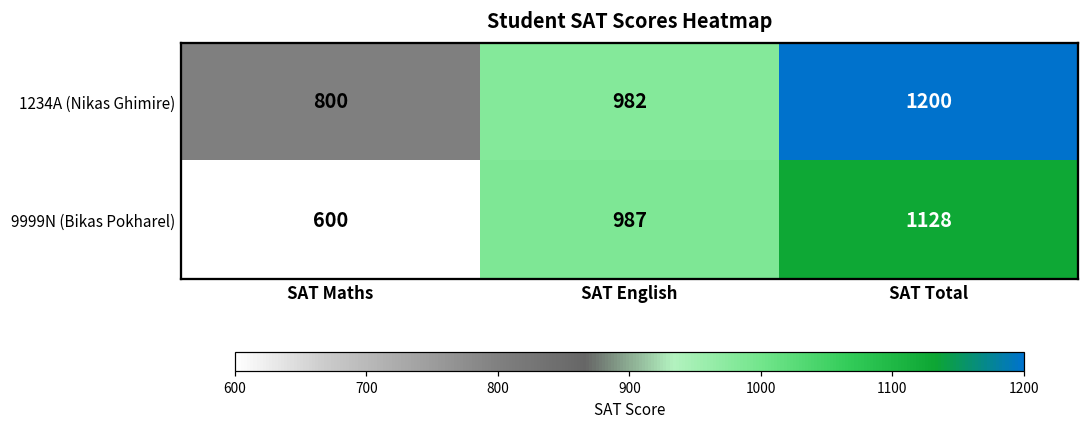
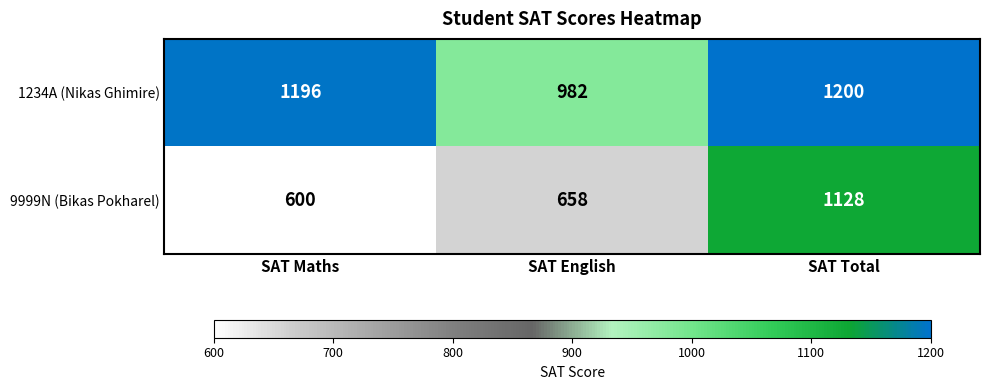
  {
    "1234A (Nikas Ghimire)": {
-     "SAT Maths": 800,
+     "SAT Maths": 1196,
      "SAT English": 982,
      "SAT Total": 1200
    },
    "9999N (Bikas Pokharel)": {
      "SAT Maths": 600,
-     "SAT English": 987,
+     "SAT English": 658,
      "SAT Total": 1128
    }
  }
